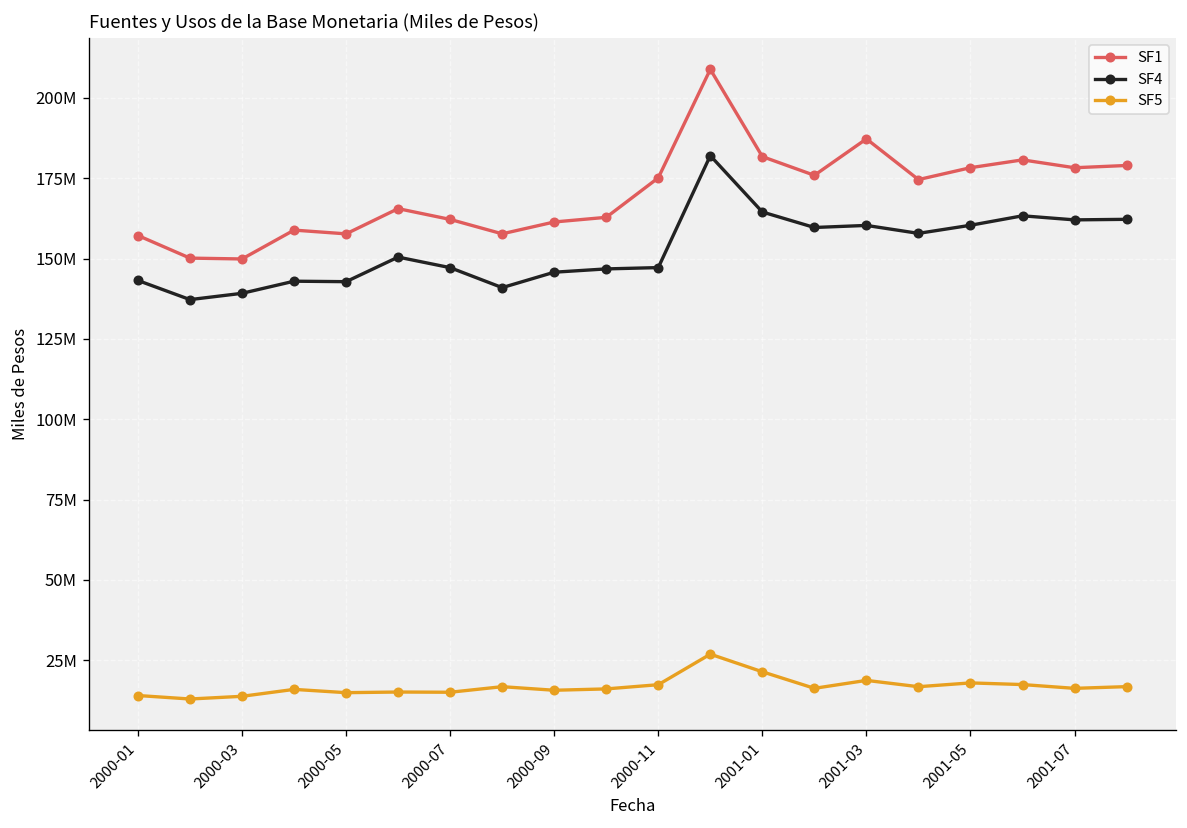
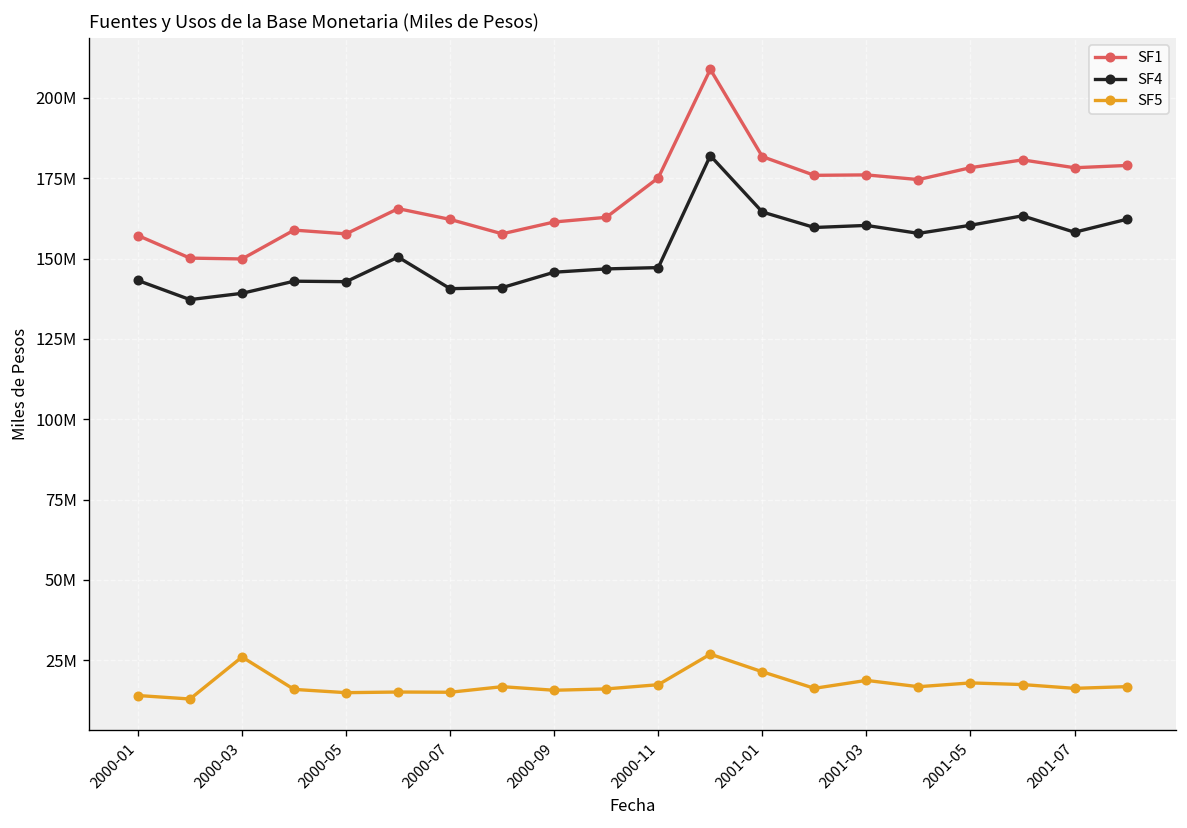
  {
    "SF1": {
      "2000-01": 157000000,
      "2000-03": 150000000,
      "2000-05": 158000000,
      "2000-07": 162000000,
      "2000-09": 161000000,
      "2000-11": 175000000,
      "2001-01": 182000000,
-     "2001-03": 187000000,
+     "2001-03": 176000000,
      "2001-05": 178000000,
      "2001-07": 178000000
    },
    "SF4": {
      "2000-01": 143000000,
      "2000-03": 139000000,
      "2000-05": 143000000,
-     "2000-07": 147000000,
+     "2000-07": 141000000,
      "2000-09": 146000000,
      "2000-11": 147000000,
      "2001-01": 164000000,
      "2001-03": 160000000,
      "2001-05": 160000000,
-     "2001-07": 162000000
+     "2001-07": 158000000
    },
    "SF5": {
      "2000-01": 14000000,
-     "2000-03": 14000000,
+     "2000-03": 26000000,
      "2000-05": 15000000,
      "2000-07": 15000000,
      "2000-09": 16000000,
      "2000-11": 17000000,
      "2001-01": 21000000,
      "2001-03": 19000000,
      "2001-05": 18000000,
      "2001-07": 16000000
    }
  }
